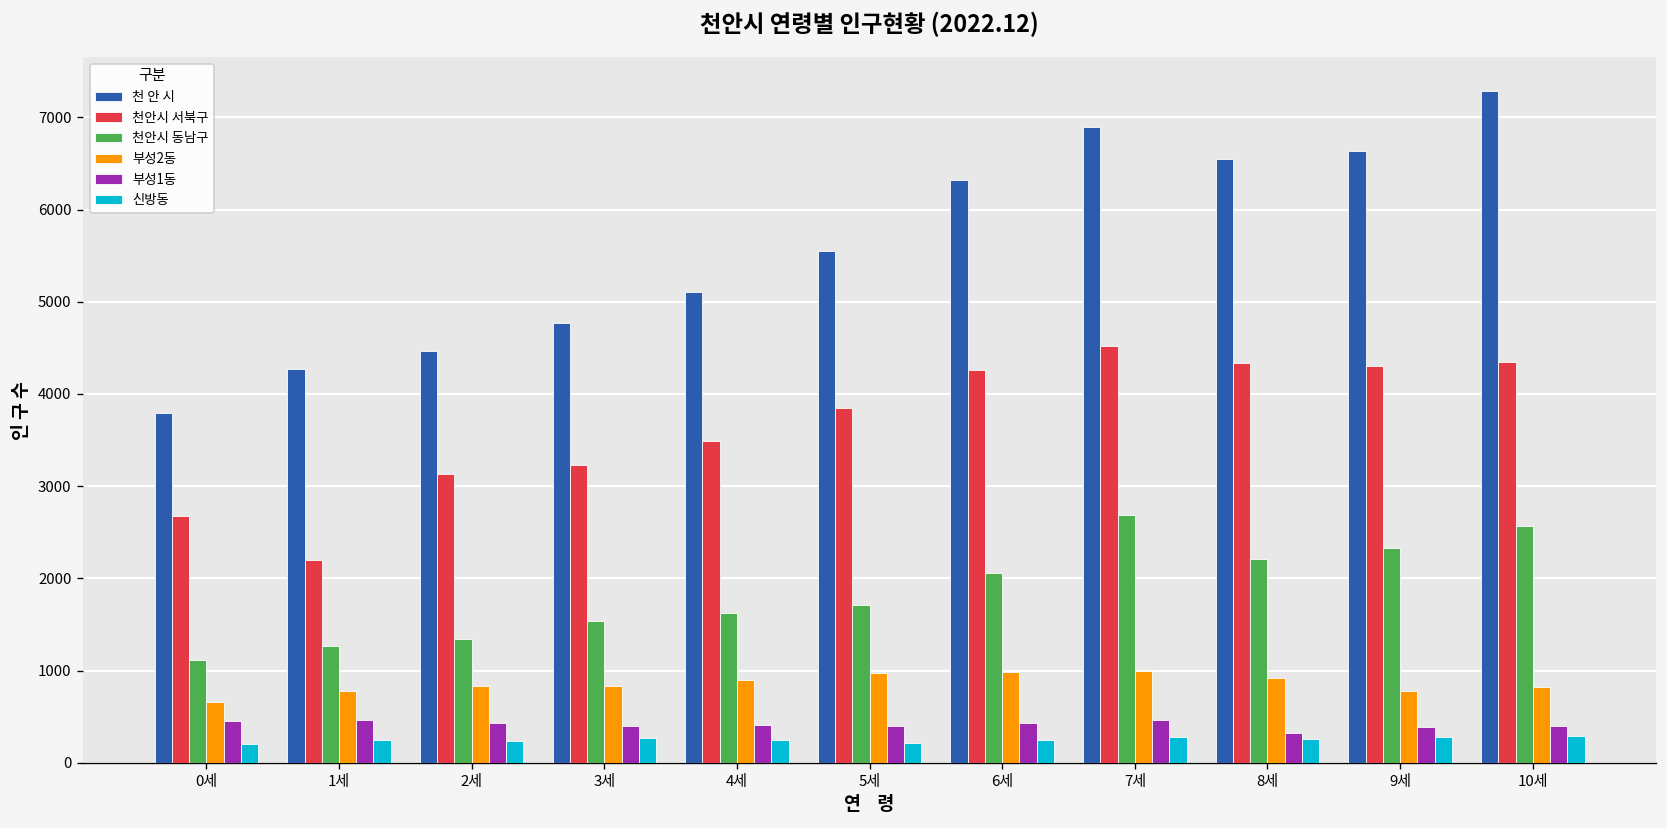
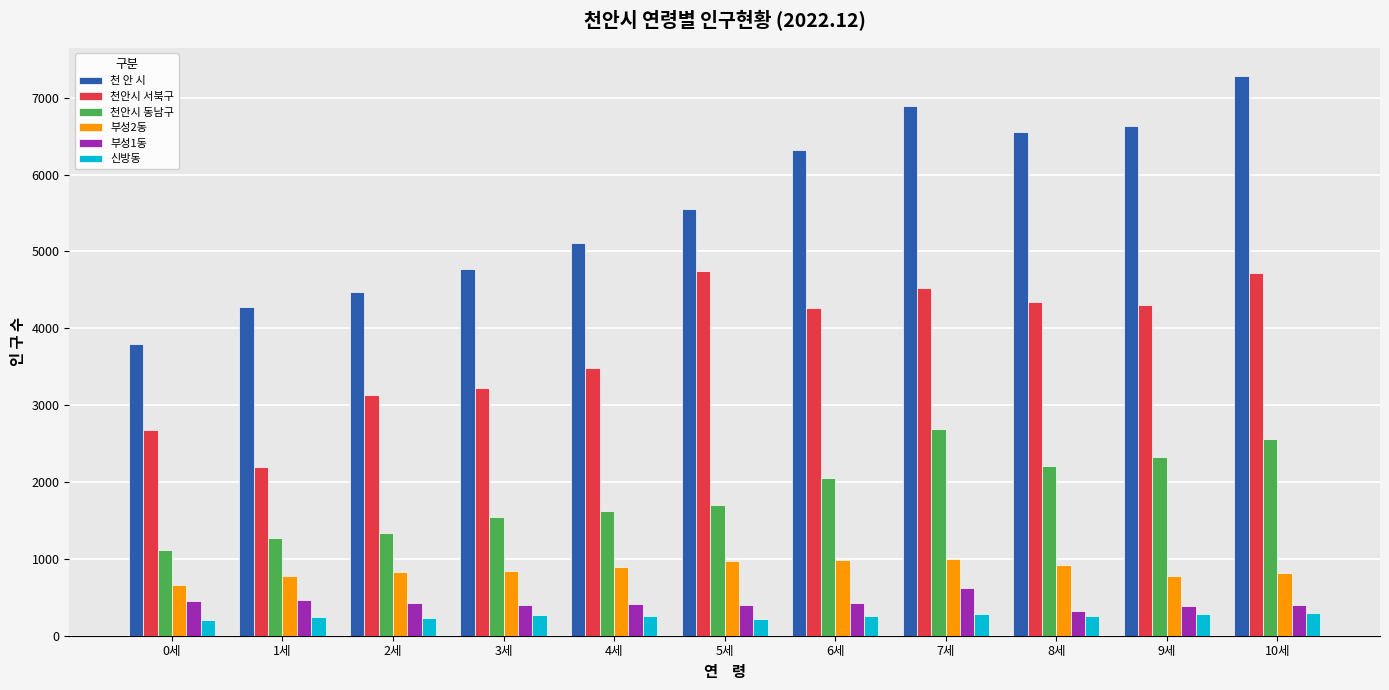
  {
    "천 안 시": {
      "0세": 3800,
      "1세": 4300,
      "2세": 4500,
      "3세": 4800,
      "4세": 5100,
      "5세": 5600,
      "6세": 6300,
      "7세": 6900,
      "8세": 6600,
      "9세": 6600,
      "10세": 7300
    },
    "천안시 서북구": {
      "0세": 2700,
      "1세": 2200,
      "2세": 3100,
      "3세": 3200,
      "4세": 3500,
-     "5세": 3800,
+     "5세": 4700,
      "6세": 4300,
      "7세": 4500,
      "8세": 4300,
      "9세": 4300,
-     "10세": 4400
+     "10세": 4700
    },
    "천안시 동남구": {
      "0세": 1100,
      "1세": 1300,
      "2세": 1300,
      "3세": 1500,
      "4세": 1600,
      "5세": 1700,
      "6세": 2100,
      "7세": 2700,
      "8세": 2200,
      "9세": 2300,
      "10세": 2600
    },
    "부성2동": {
      "0세": 700,
      "1세": 800,
      "2세": 800,
      "3세": 800,
      "4세": 900,
      "5세": 1000,
      "6세": 1000,
      "7세": 1000,
      "8세": 900,
      "9세": 800,
      "10세": 800
    },
    "부성1동": {
      "0세": 500,
      "1세": 500,
      "2세": 400,
      "3세": 400,
      "4세": 400,
      "5세": 400,
      "6세": 400,
-     "7세": 500,
+     "7세": 600,
      "8세": 300,
      "9세": 400,
      "10세": 400
    },
    "신방동": {
      "0세": 200,
      "1세": 200,
      "2세": 200,
      "3세": 300,
      "4세": 300,
      "5세": 200,
      "6세": 300,
      "7세": 300,
      "8세": 300,
      "9세": 300,
      "10세": 300
    }
  }
